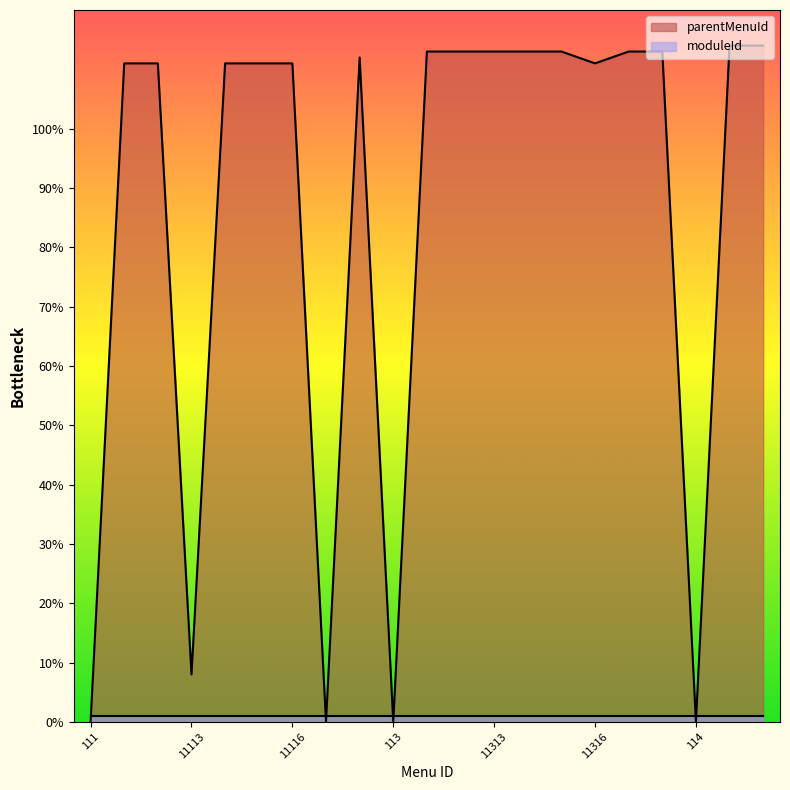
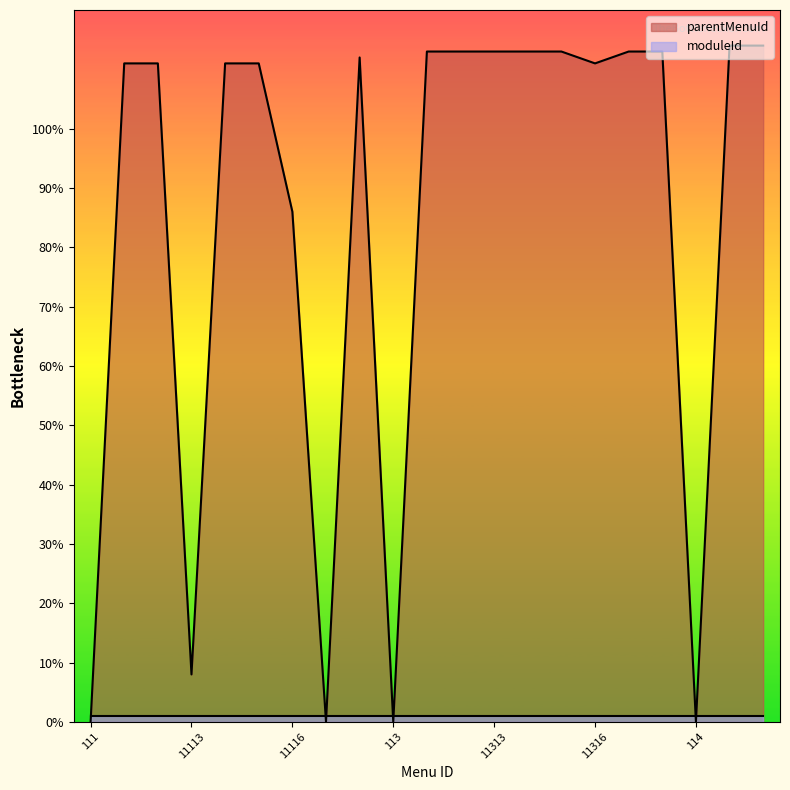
  {
    "parentMenuId": {
      "111": "0%",
      "11113": "8%",
-     "11116": "111%",
+     "11116": "86%",
      "113": "0%",
      "11313": "113%",
      "11316": "111%",
      "114": "0%"
    },
    "moduleId": {
      "111": "1%",
      "11113": "1%",
      "11116": "1%",
      "113": "1%",
      "11313": "1%",
      "11316": "1%",
      "114": "1%"
    }
  }
